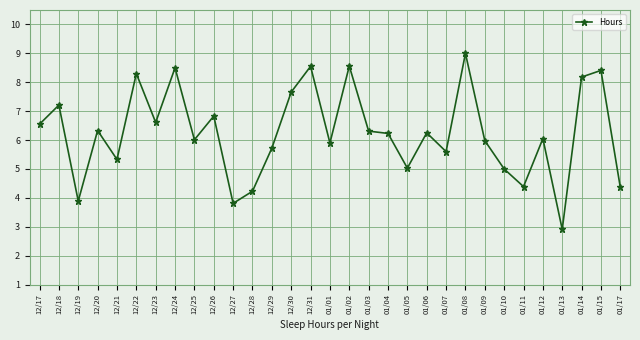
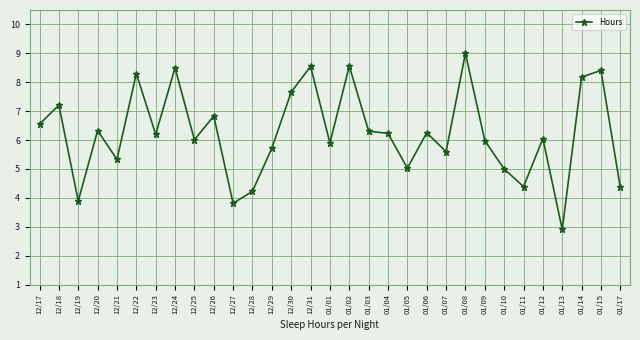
  {
    "12/17": 6.6,
    "12/18": 7.2,
    "12/19": 3.9,
    "12/20": 6.3,
    "12/21": 5.3,
    "12/22": 8.3,
-   "12/23": 6.6,
+   "12/23": 6.2,
    "12/24": 8.5,
    "12/25": 6.0,
    "12/26": 6.8,
    "12/27": 3.8,
    "12/28": 4.2,
    "12/29": 5.7,
    "12/30": 7.7,
    "12/31": 8.6,
    "01/01": 5.9,
    "01/02": 8.6,
    "01/03": 6.3,
    "01/04": 6.2,
    "01/05": 5.0,
    "01/06": 6.3,
    "01/07": 5.6,
    "01/08": 9.0,
    "01/09": 6.0,
    "01/10": 5.0,
    "01/11": 4.4,
    "01/12": 6.1,
    "01/13": 2.9,
    "01/14": 8.2,
    "01/15": 8.4,
    "01/17": 4.4
  }
